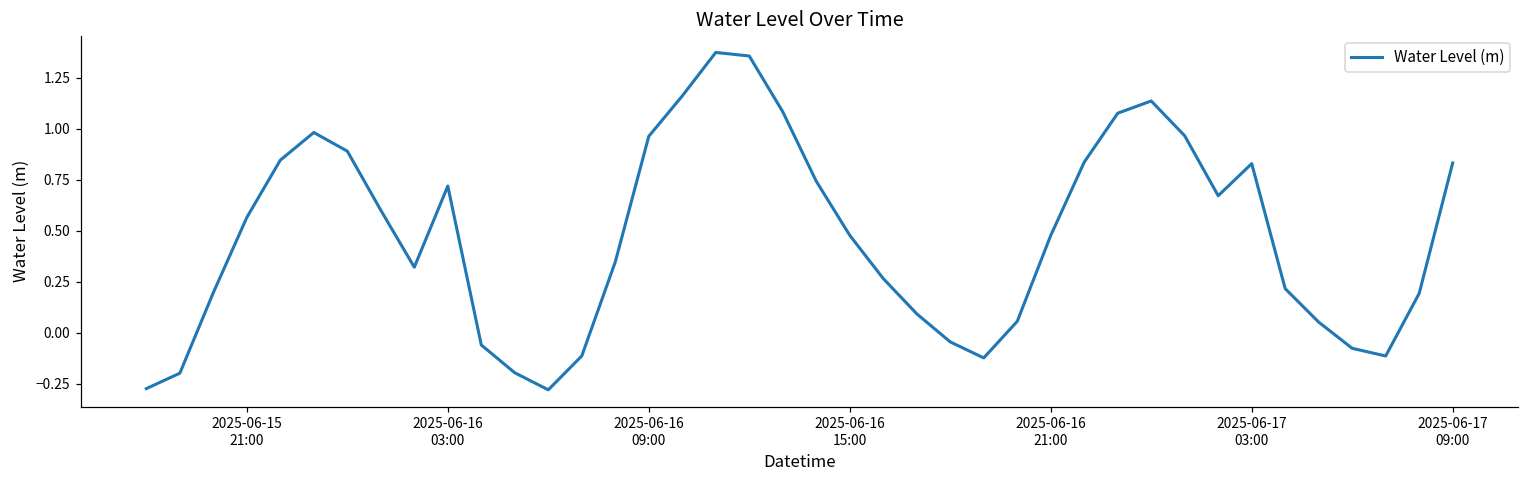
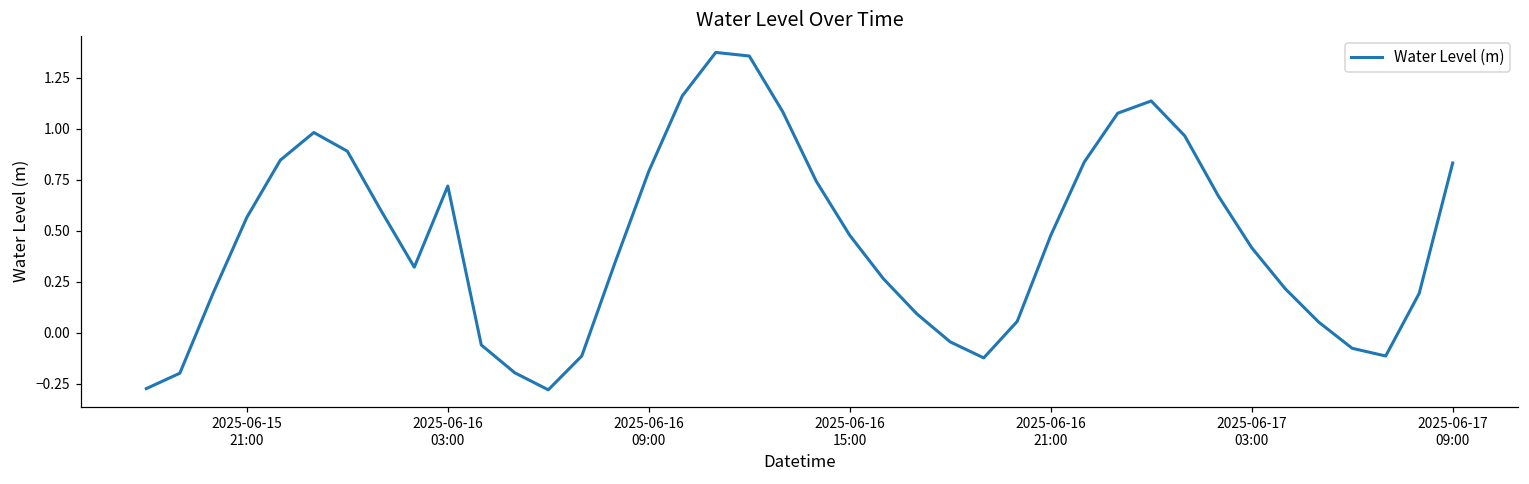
  {
    "2025-06-15 21:00": 0.56,
    "2025-06-16 03:00": 0.72,
-   "2025-06-16 09:00": 0.96,
+   "2025-06-16 09:00": 0.79,
    "2025-06-16 15:00": 0.48,
    "2025-06-16 21:00": 0.48,
-   "2025-06-17 03:00": 0.83,
+   "2025-06-17 03:00": 0.42,
    "2025-06-17 09:00": 0.83
  }
